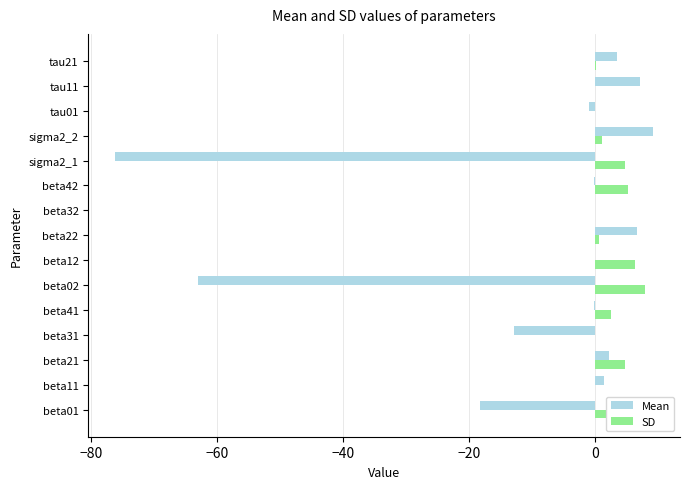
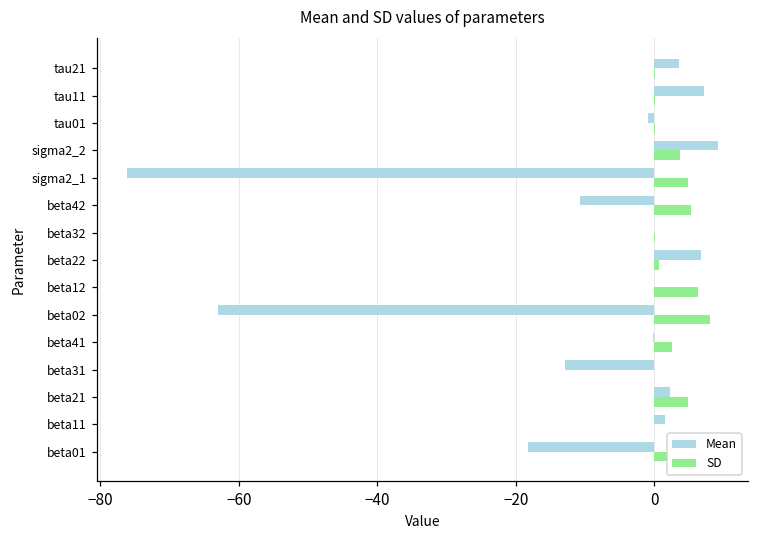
  {
    "Mean": {
      "tau21": 4,
      "tau11": 7,
      "tau01": -1,
      "sigma2_2": 9,
      "sigma2_1": -76,
-     "beta42": 0,
+     "beta42": -11,
      "beta22": 7,
      "beta02": -63,
      "beta31": -13,
      "beta21": 2,
      "beta11": 2,
      "beta01": -18
    },
    "SD": {
-     "sigma2_2": 1,
+     "sigma2_2": 4,
      "sigma2_1": 5,
      "beta42": 5,
      "beta22": 1,
      "beta12": 6,
      "beta02": 8,
      "beta41": 3,
      "beta21": 5,
      "beta01": 2
    }
  }
